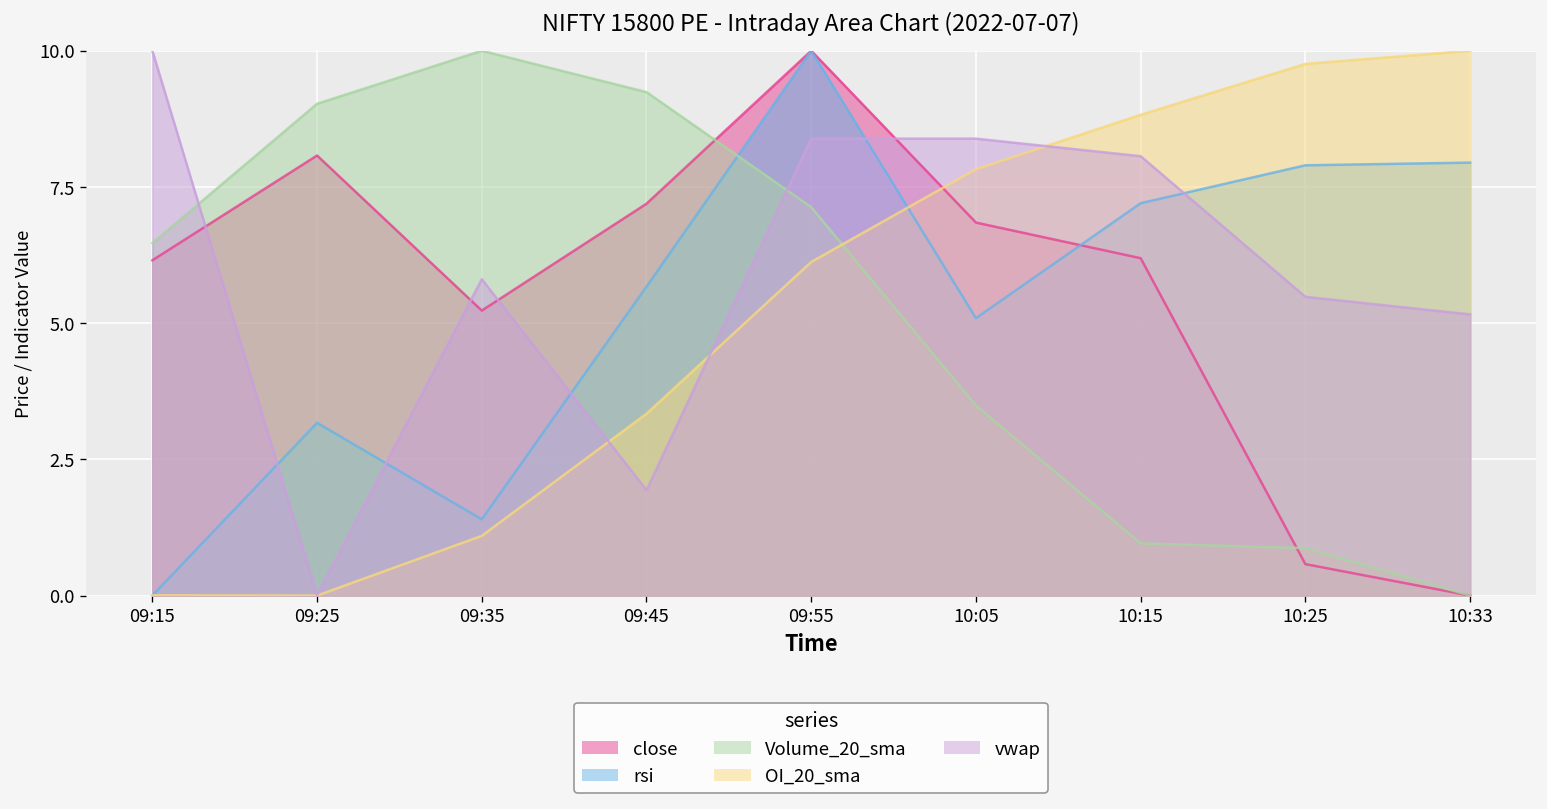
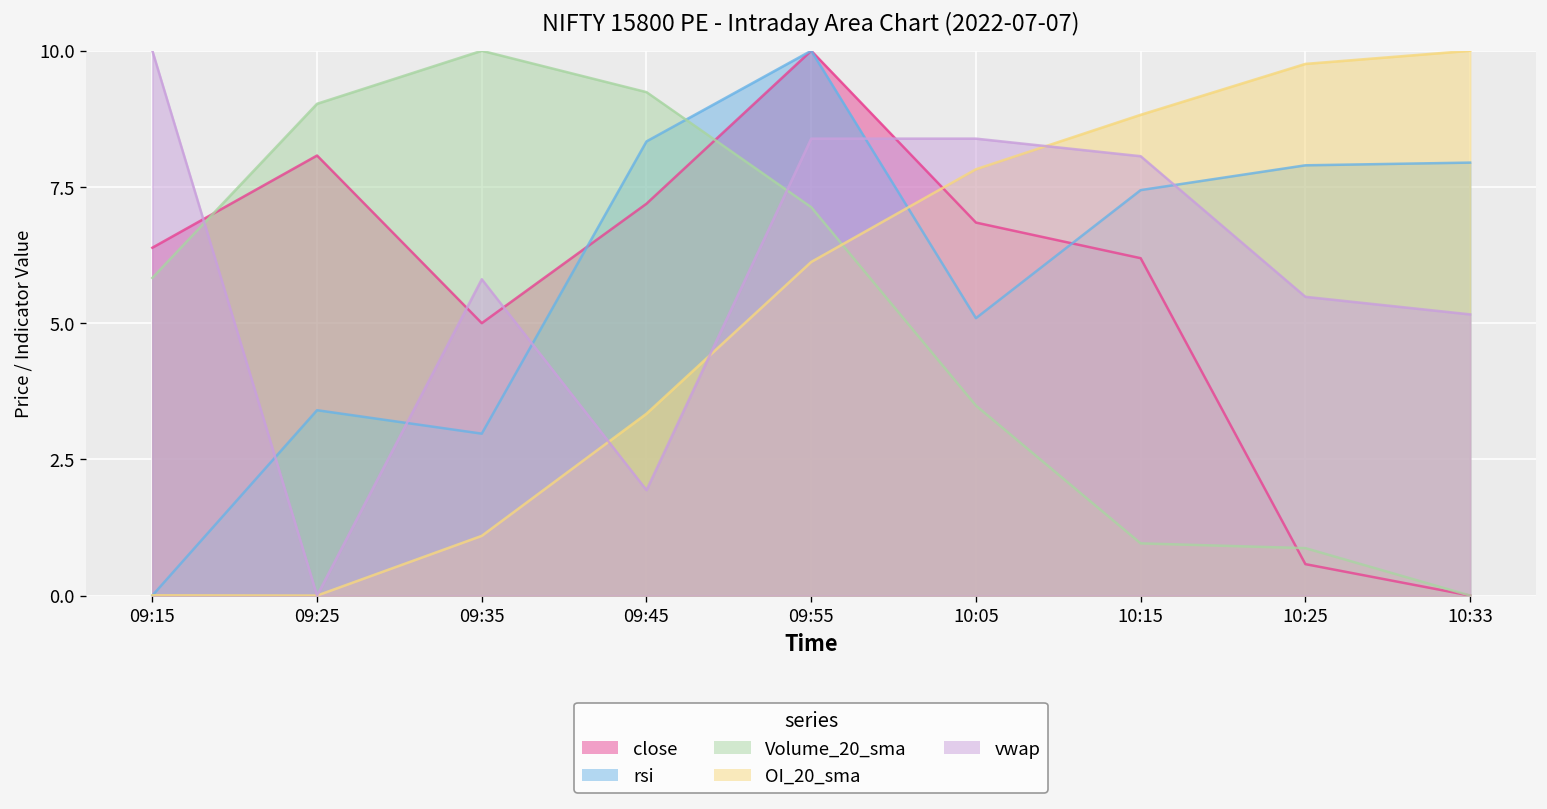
  {
    "close": {
-     "09:15": 6.2,
+     "09:15": 6.4,
      "09:25": 8.1,
-     "09:35": 5.2,
+     "09:35": 5.0,
      "09:45": 7.2,
      "10:05": 6.8,
      "10:15": 6.2,
      "10:25": 0.6
    },
    "rsi": {
-     "09:25": 3.2,
-     "09:35": 1.4,
-     "09:45": 5.7,
+     "09:25": 3.4,
+     "09:35": 3.0,
+     "09:45": 8.3,
      "10:05": 5.1,
-     "10:15": 7.2,
+     "10:15": 7.4,
      "10:25": 7.9,
      "10:33": 7.9
    },
    "Volume_20_sma": {
-     "09:15": 6.5,
+     "09:15": 5.8,
      "09:25": 9.0,
      "09:35": 10.0,
      "09:45": 9.2,
      "09:55": 7.1,
      "10:05": 3.5,
      "10:15": 1.0,
      "10:25": 0.9
    },
    "OI_20_sma": {
      "09:35": 1.1,
      "09:45": 3.3,
      "09:55": 6.1,
      "10:05": 7.8,
      "10:15": 8.8,
      "10:25": 9.8,
      "10:33": 10.0
    },
    "vwap": {
      "09:15": 10.0,
      "09:35": 5.8,
      "09:45": 1.9,
      "09:55": 8.4,
      "10:05": 8.4,
      "10:15": 8.1,
      "10:25": 5.5,
      "10:33": 5.2
    }
  }
